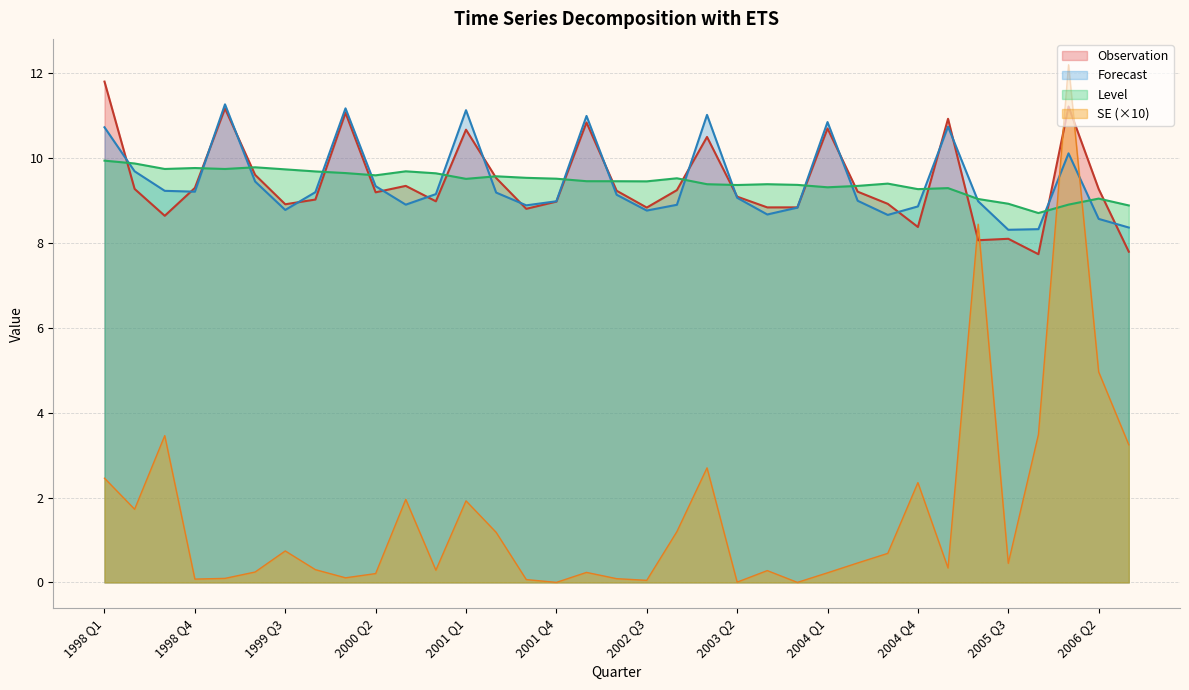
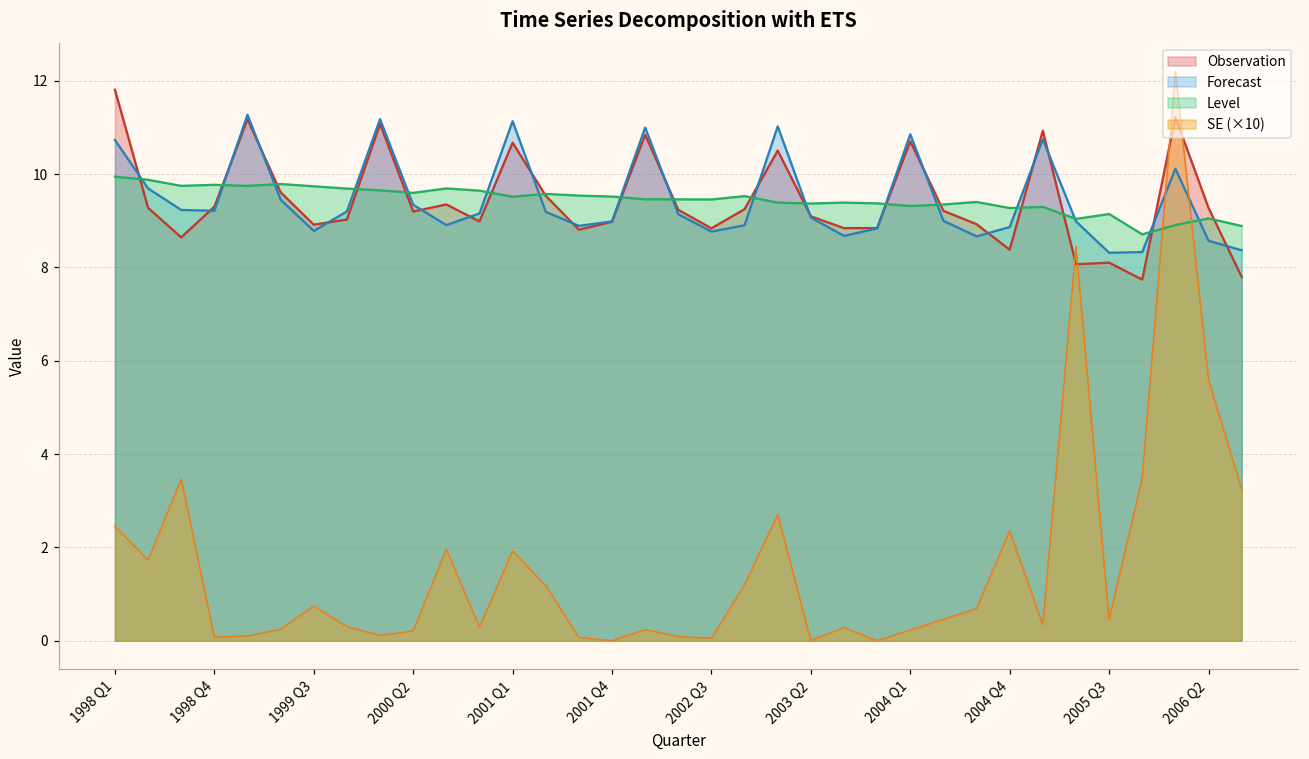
  {
    "Observation": {
      "1998 Q1": 11.8,
      "1998 Q4": 9.3,
      "1999 Q3": 8.9,
      "2000 Q2": 9.2,
      "2001 Q1": 10.7,
      "2002 Q3": 8.8,
      "2004 Q1": 10.7,
      "2004 Q4": 8.4,
      "2005 Q3": 8.1,
      "2006 Q2": 9.3
    },
    "Forecast": {
      "1998 Q1": 10.7,
      "1998 Q4": 9.2,
      "1999 Q3": 8.8,
      "2000 Q2": 9.3,
      "2001 Q1": 11.1,
      "2002 Q3": 8.8,
      "2004 Q1": 10.9,
      "2004 Q4": 8.9,
      "2005 Q3": 8.3,
      "2006 Q2": 8.6
    },
    "Level": {
      "1998 Q1": 9.9,
      "1998 Q4": 9.8,
      "1999 Q3": 9.7,
      "2000 Q2": 9.6,
      "2001 Q1": 9.5,
      "2001 Q4": 9.5,
      "2002 Q3": 9.5,
      "2003 Q2": 9.4,
      "2004 Q1": 9.3,
      "2004 Q4": 9.3,
-     "2005 Q3": 8.9,
+     "2005 Q3": 9.1,
      "2006 Q2": 9.0
    },
    "SE (×10)": {
      "1998 Q1": 2.5,
      "1998 Q4": 0.1,
      "1999 Q3": 0.7,
      "2000 Q2": 0.2,
      "2001 Q1": 1.9,
      "2001 Q4": 0.0,
      "2002 Q3": 0.0,
      "2003 Q2": 0.0,
      "2004 Q1": 0.2,
      "2004 Q4": 2.4,
      "2005 Q3": 0.4,
-     "2006 Q2": 5.0
+     "2006 Q2": 5.6
    }
  }
